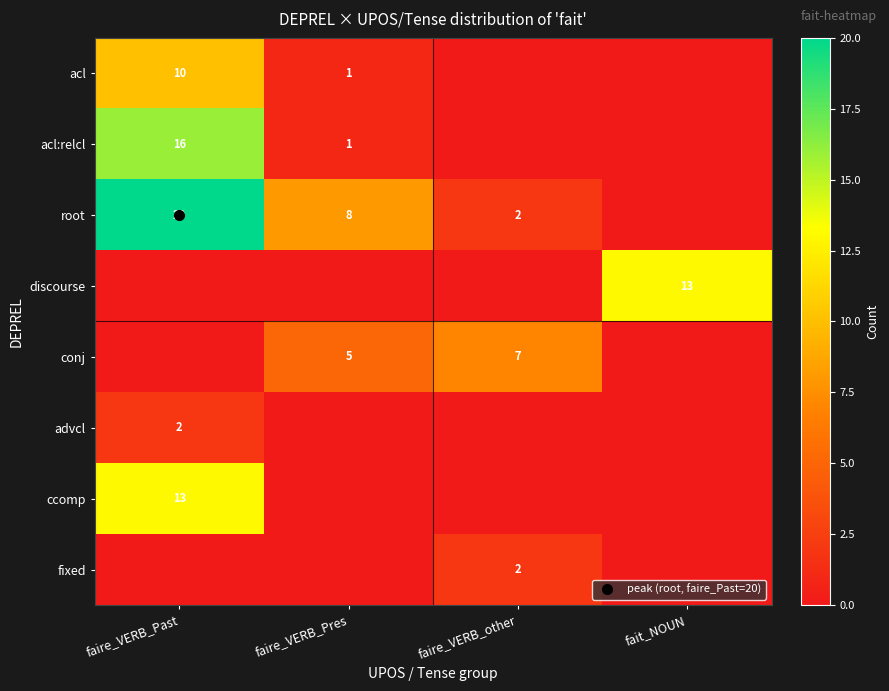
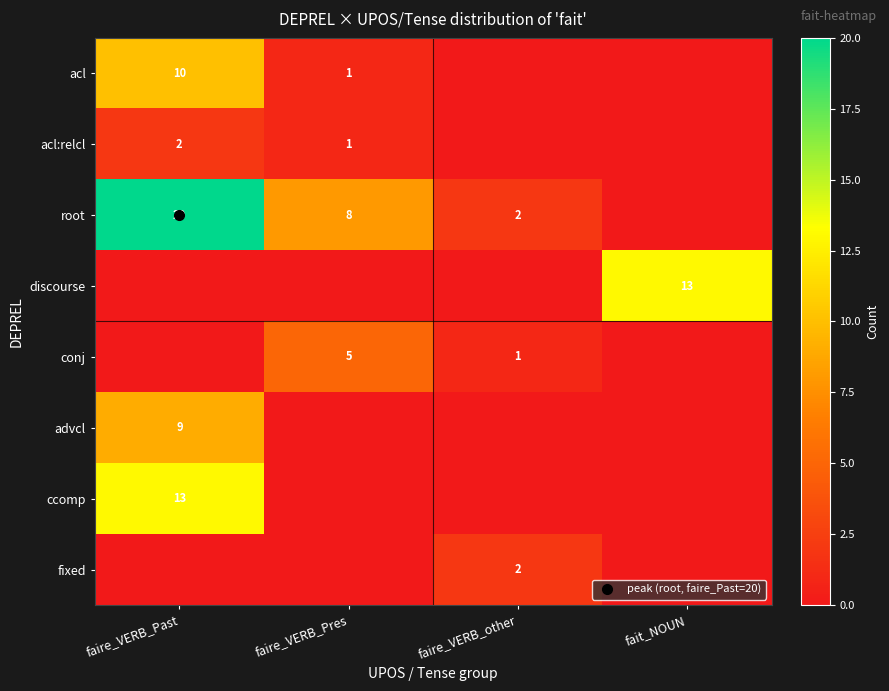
  {
    "acl": {
      "faire_VERB_Past": 10,
      "faire_VERB_Pres": 1
    },
    "acl:relcl": {
-     "faire_VERB_Past": 16,
+     "faire_VERB_Past": 2,
      "faire_VERB_Pres": 1
    },
    "root": {
      "faire_VERB_Pres": 8,
      "faire_VERB_other": 2
    },
    "discourse": {
      "fait_NOUN": 13
    },
    "conj": {
      "faire_VERB_Pres": 5,
-     "faire_VERB_other": 7
+     "faire_VERB_other": 1
    },
    "advcl": {
-     "faire_VERB_Past": 2
+     "faire_VERB_Past": 9
    },
    "ccomp": {
      "faire_VERB_Past": 13
    },
    "fixed": {
      "faire_VERB_other": 2
    }
  }
